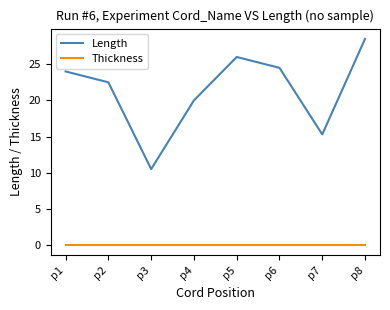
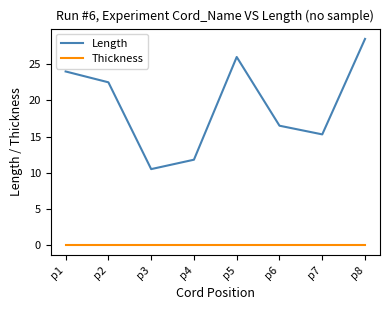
  {
    "Length": {
      "p1": 24,
      "p2": 23,
      "p3": 11,
-     "p4": 20,
+     "p4": 12,
      "p5": 26,
-     "p6": 25,
+     "p6": 17,
      "p7": 15,
      "p8": 29
    },
    "Thickness": {
      "p1": 0,
      "p2": 0,
      "p3": 0,
      "p4": 0,
      "p5": 0,
      "p6": 0,
      "p7": 0,
      "p8": 0
    }
  }
